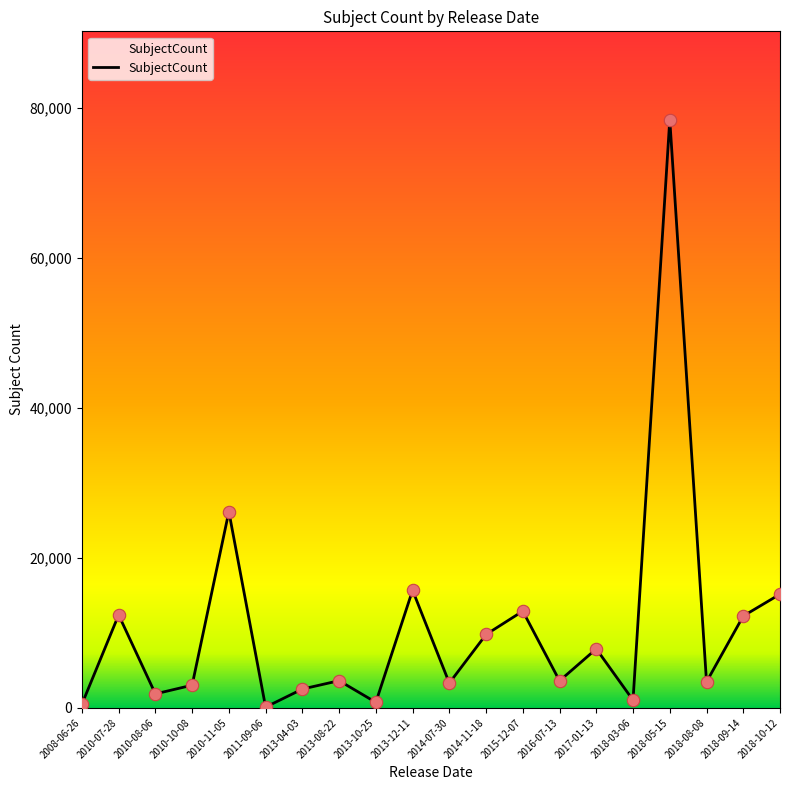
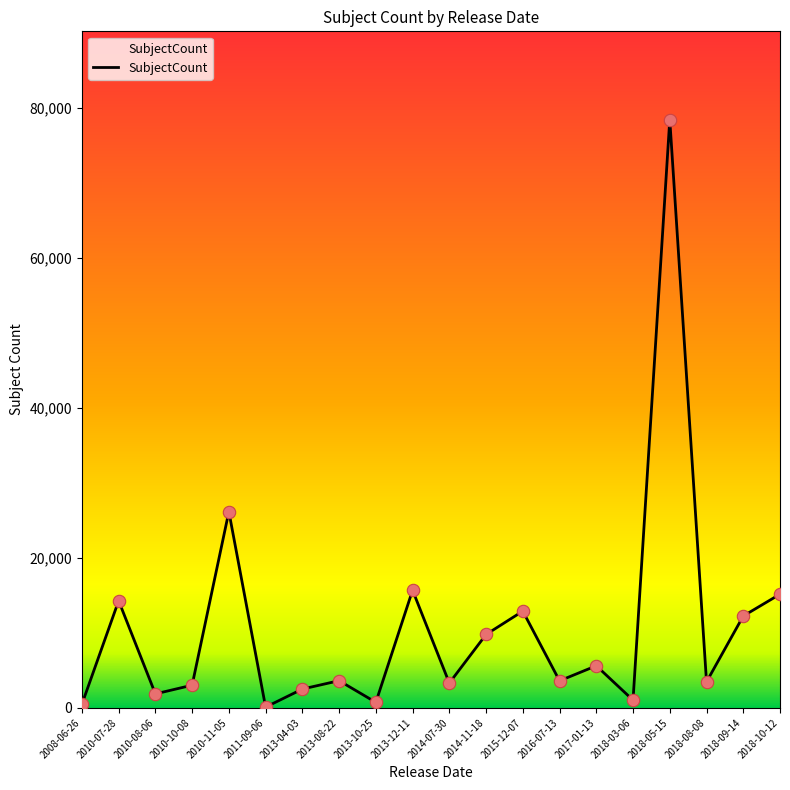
  {
    "2008-06-26": "0",
-   "2010-07-28": "12,000",
+   "2010-07-28": "14,000",
    "2010-08-06": "2,000",
    "2010-10-08": "3,000",
    "2010-11-05": "26,000",
    "2011-09-06": "0",
    "2013-04-03": "3,000",
    "2013-08-22": "4,000",
    "2013-10-25": "1,000",
    "2013-12-11": "16,000",
    "2014-07-30": "3,000",
    "2014-11-18": "10,000",
    "2015-12-07": "13,000",
    "2016-07-13": "4,000",
-   "2017-01-13": "8,000",
+   "2017-01-13": "6,000",
    "2018-03-06": "1,000",
    "2018-05-15": "78,000",
    "2018-08-08": "3,000",
    "2018-09-14": "12,000",
    "2018-10-12": "15,000"
  }
